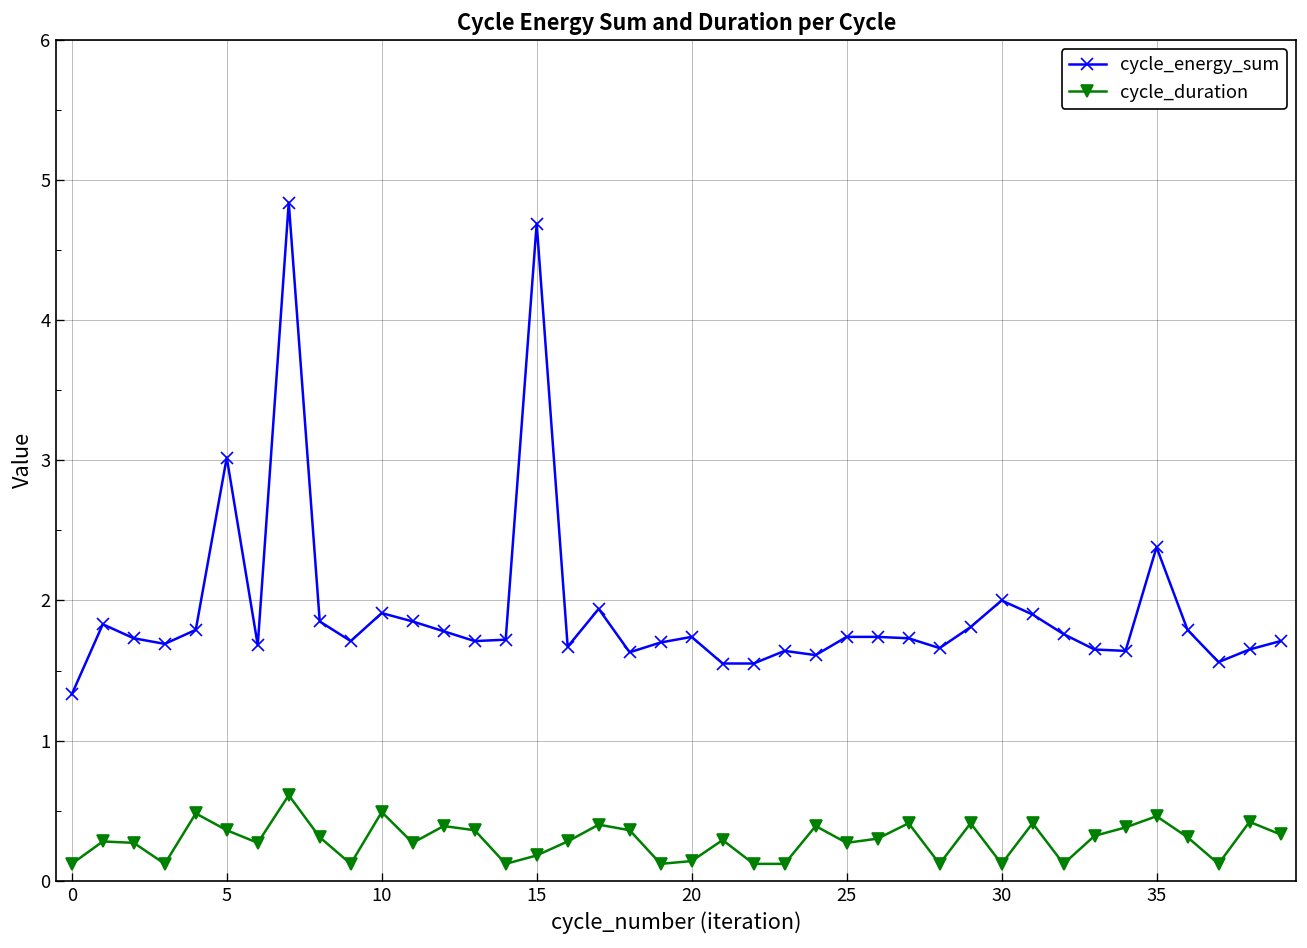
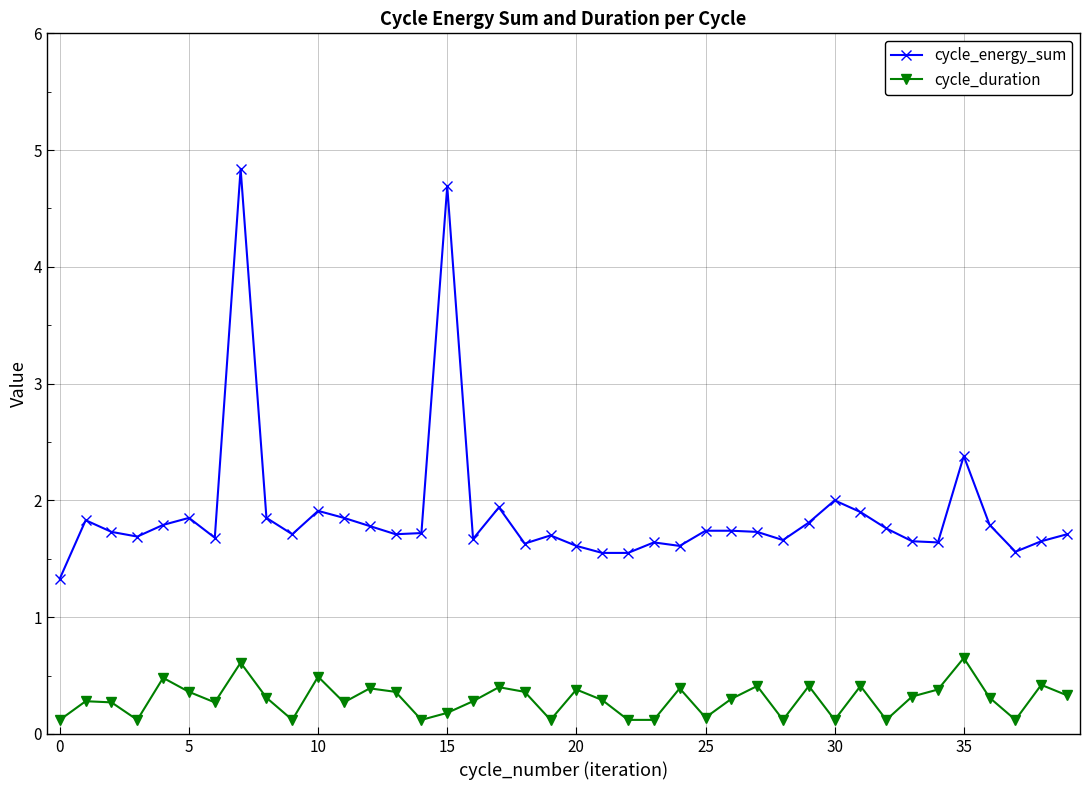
  {
    "cycle_energy_sum": {
      "0": 1.33,
-     "5": 3.02,
+     "5": 1.85,
      "10": 1.91,
      "15": 4.69,
-     "20": 1.74,
+     "20": 1.61,
      "25": 1.74,
      "30": 2.00,
      "35": 2.38
    },
    "cycle_duration": {
      "0": 0.12,
      "5": 0.36,
      "10": 0.49,
      "15": 0.18,
-     "20": 0.14,
-     "25": 0.27,
+     "20": 0.38,
+     "25": 0.14,
      "30": 0.12,
-     "35": 0.46
+     "35": 0.65
    }
  }
